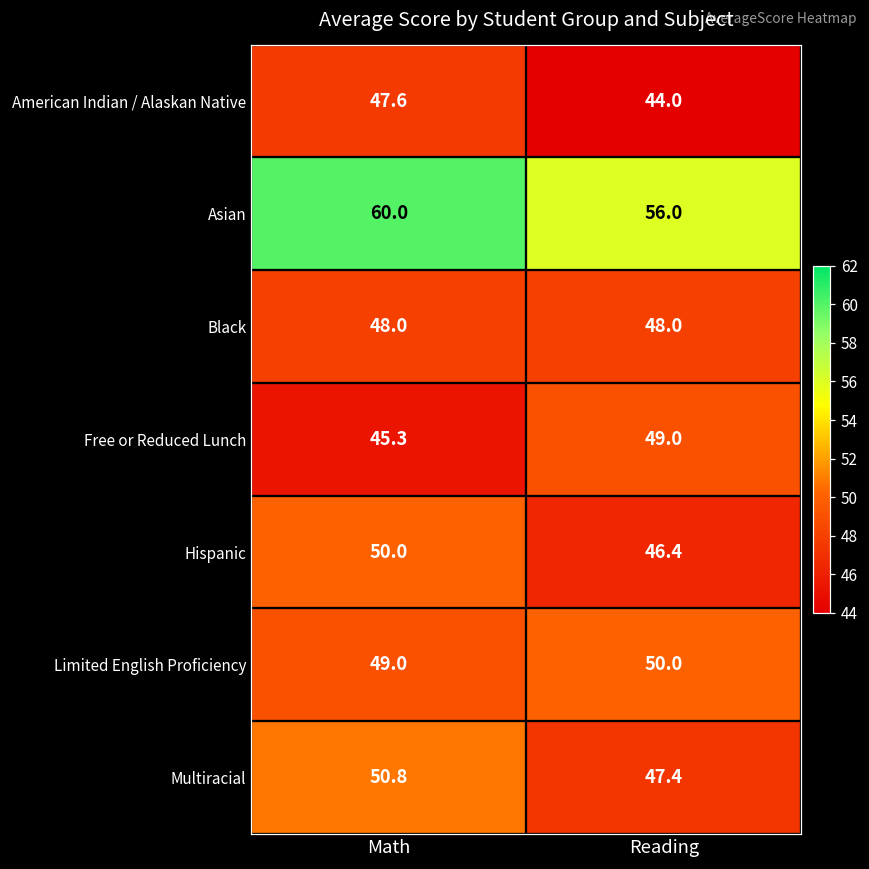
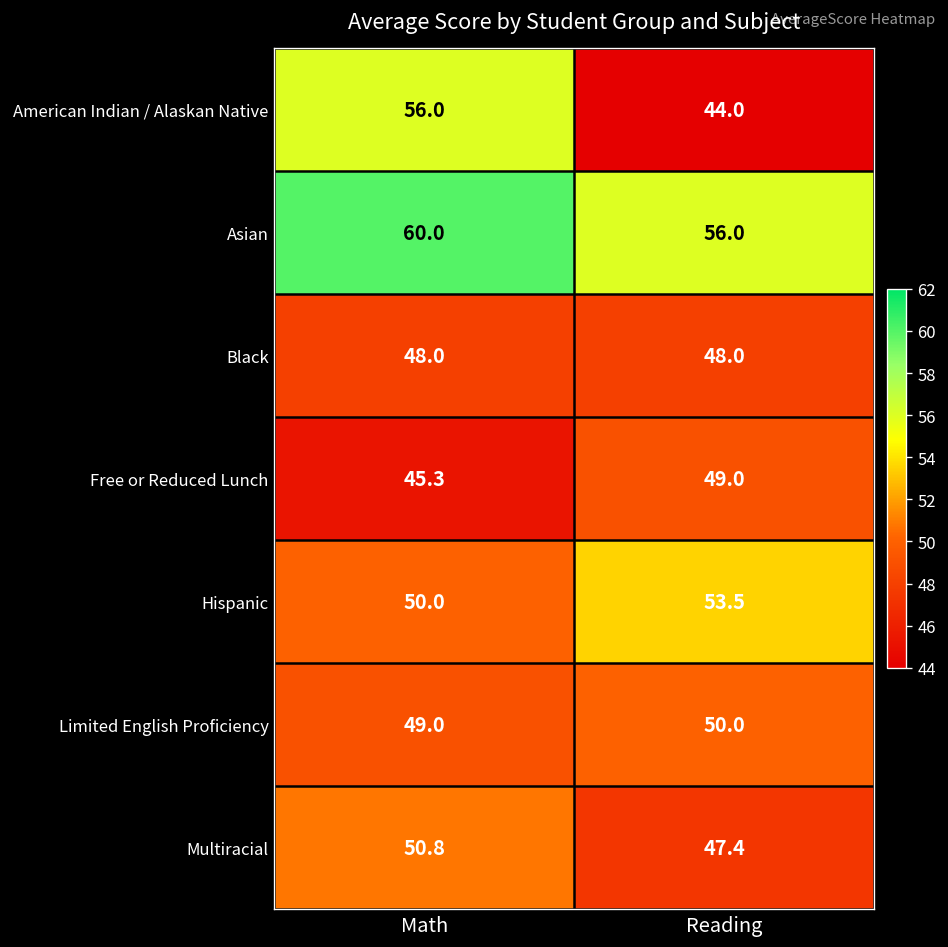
  {
    "American Indian / Alaskan Native": {
-     "Math": 47.6,
+     "Math": 56.0,
      "Reading": 44.0
    },
    "Asian": {
      "Math": 60.0,
      "Reading": 56.0
    },
    "Black": {
      "Math": 48.0,
      "Reading": 48.0
    },
    "Free or Reduced Lunch": {
      "Math": 45.3,
      "Reading": 49.0
    },
    "Hispanic": {
      "Math": 50.0,
-     "Reading": 46.4
+     "Reading": 53.5
    },
    "Limited English Proficiency": {
      "Math": 49.0,
      "Reading": 50.0
    },
    "Multiracial": {
      "Math": 50.8,
      "Reading": 47.4
    }
  }
